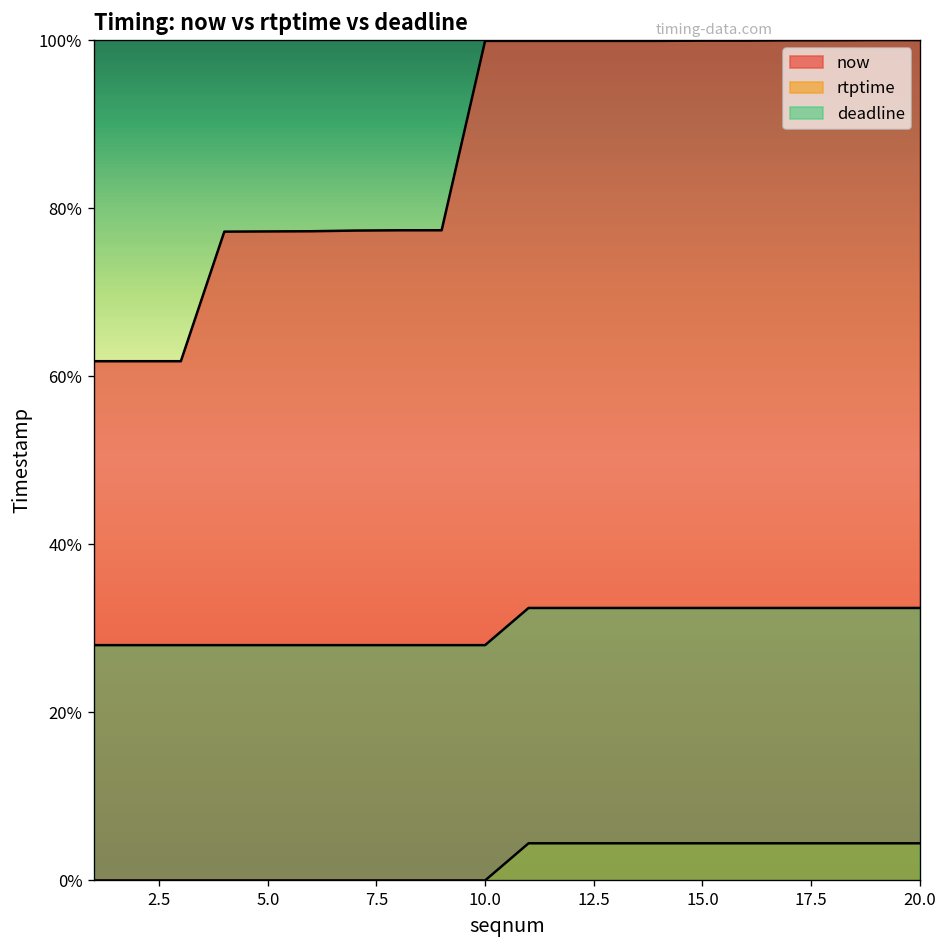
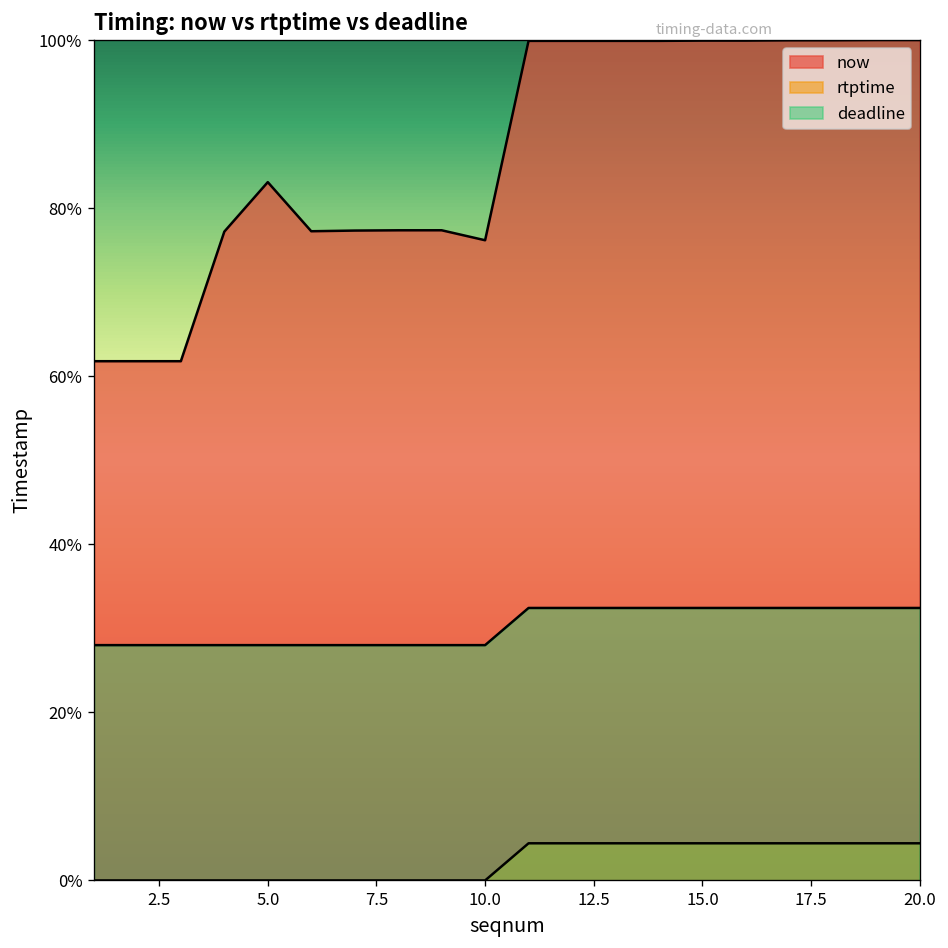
  {
    "now": {
-     "5.0": "77%",
-     "10.0": "100%",
+     "5.0": "83%",
+     "10.0": "76%",
      "15.0": "100%",
      "20.0": "100%"
    },
    "rtptime": {
      "5.0": "0%",
      "10.0": "0%",
      "15.0": "4%",
      "20.0": "4%"
    },
    "deadline": {
      "5.0": "28%",
      "10.0": "28%",
      "15.0": "32%",
      "20.0": "32%"
    }
  }
